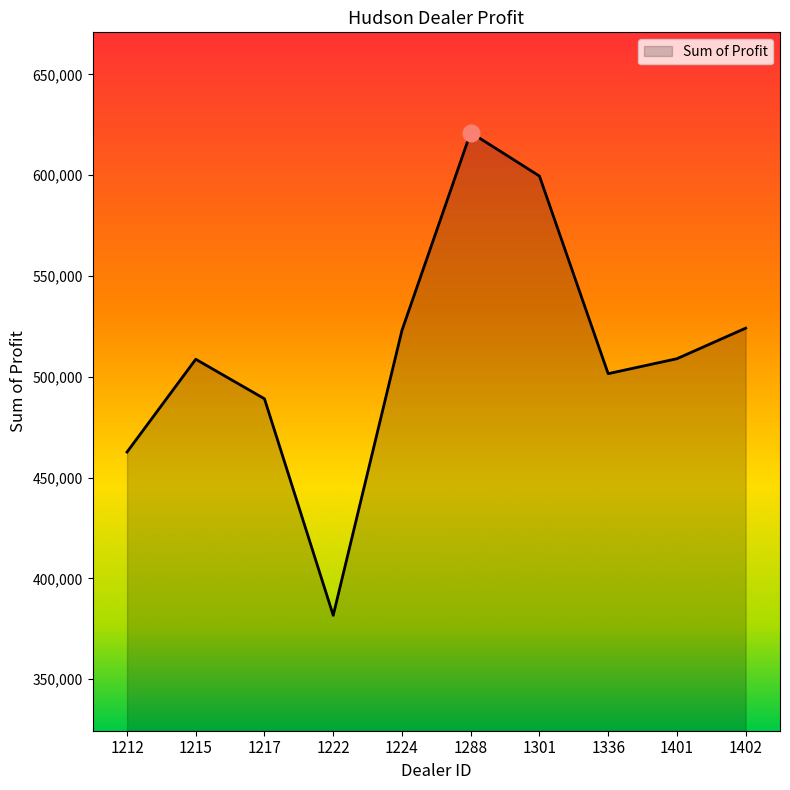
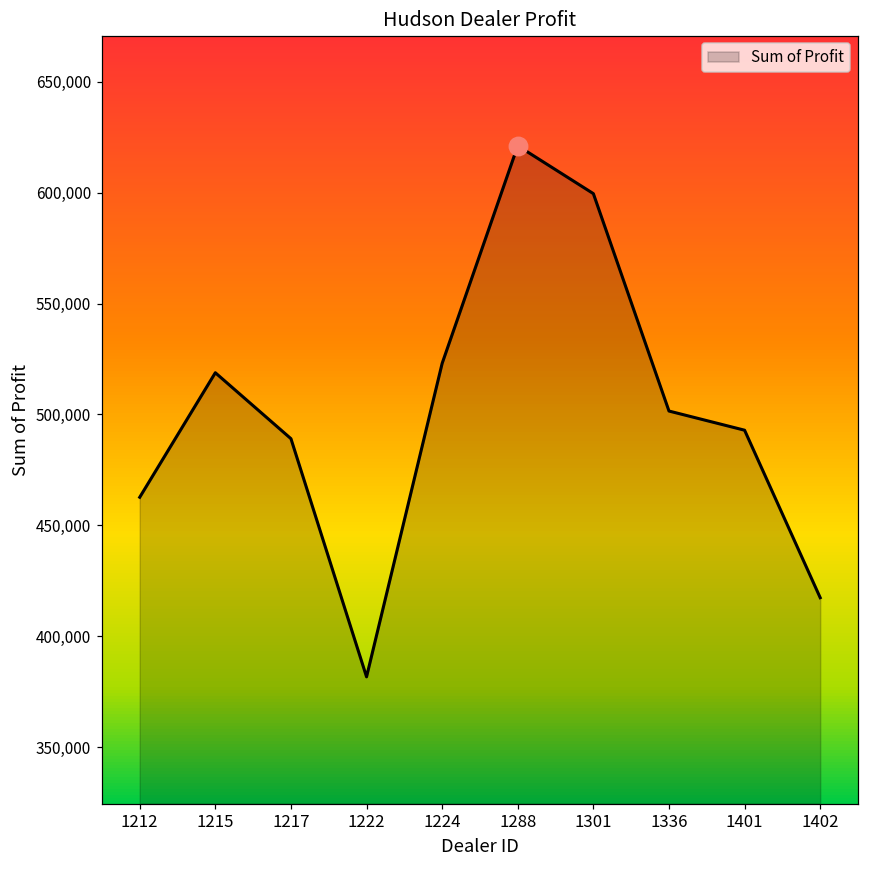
  {
    "Sum of Profit": {
      "1212": "463,000",
-     "1215": "509,000",
+     "1215": "519,000",
      "1217": "489,000",
      "1222": "382,000",
      "1224": "523,000",
      "1301": "600,000",
      "1336": "502,000",
-     "1401": "509,000",
-     "1402": "524,000"
+     "1401": "493,000",
+     "1402": "417,000"
    }
  }
